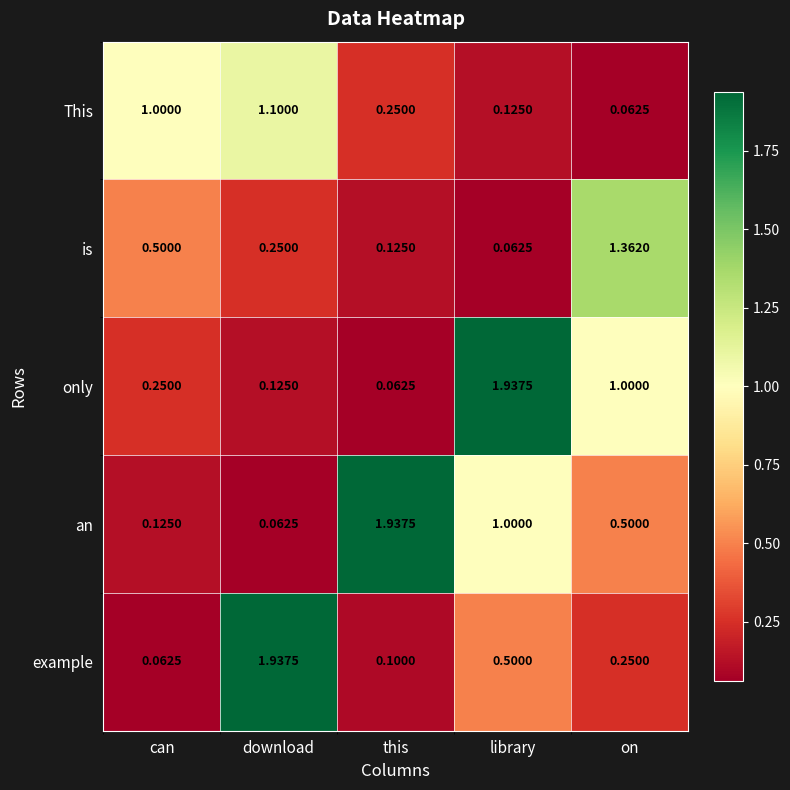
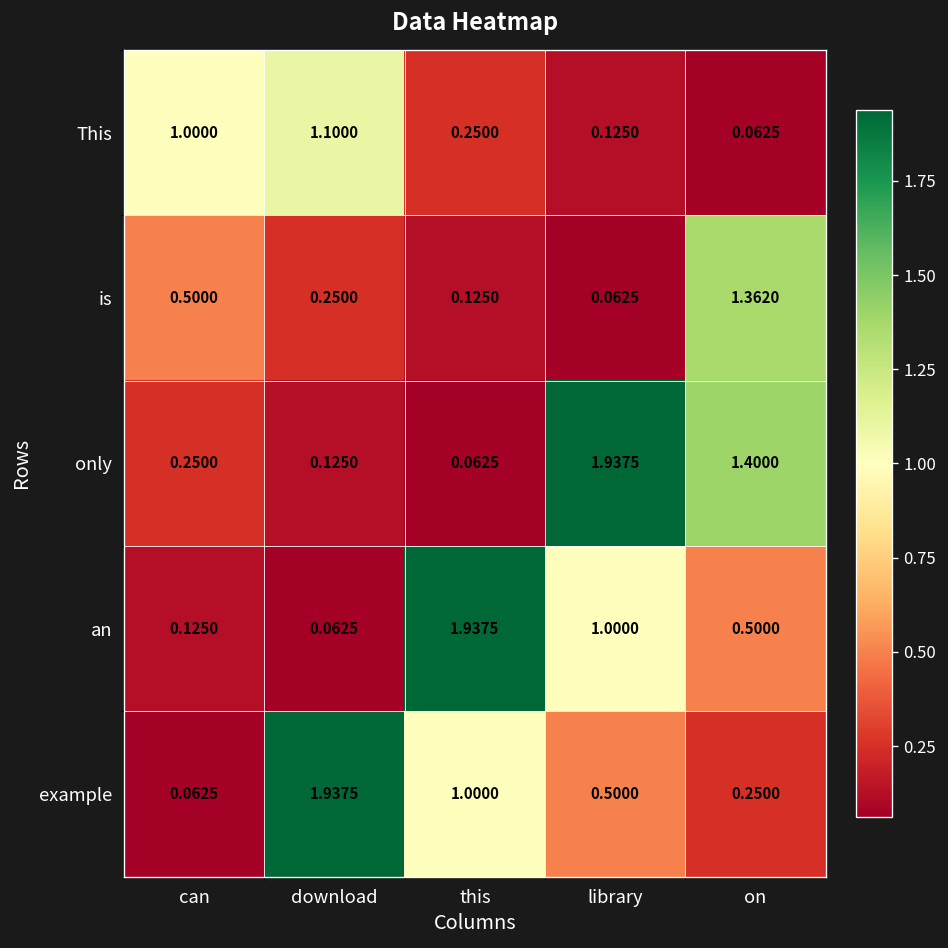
  {
    "This": {
      "can": 1.0000,
      "download": 1.1000,
      "this": 0.2500,
      "library": 0.1250,
      "on": 0.0625
    },
    "is": {
      "can": 0.5000,
      "download": 0.2500,
      "this": 0.1250,
      "library": 0.0625,
      "on": 1.3620
    },
    "only": {
      "can": 0.2500,
      "download": 0.1250,
      "this": 0.0625,
      "library": 1.9375,
-     "on": 1.0000
+     "on": 1.4000
    },
    "an": {
      "can": 0.1250,
      "download": 0.0625,
      "this": 1.9375,
      "library": 1.0000,
      "on": 0.5000
    },
    "example": {
      "can": 0.0625,
      "download": 1.9375,
-     "this": 0.1000,
+     "this": 1.0000,
      "library": 0.5000,
      "on": 0.2500
    }
  }
